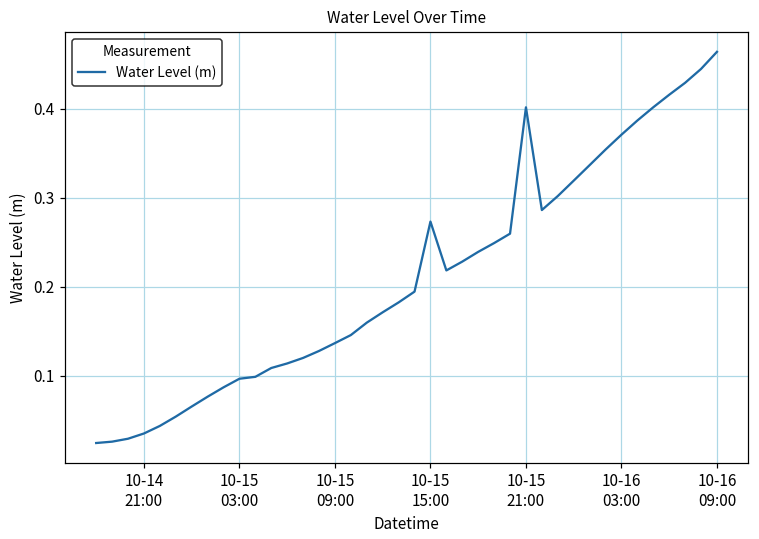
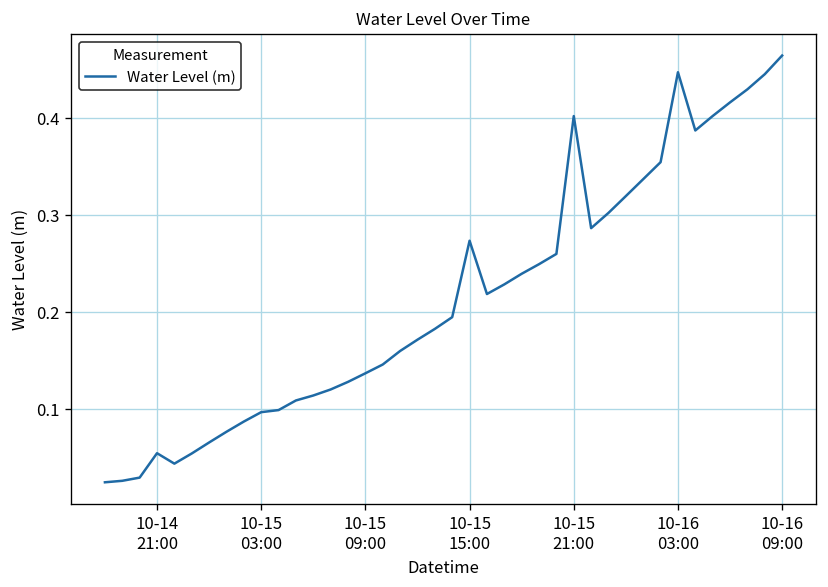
  {
-   "10-14 21:00": 0.04,
+   "10-14 21:00": 0.05,
    "10-15 03:00": 0.10,
    "10-15 09:00": 0.14,
    "10-15 15:00": 0.27,
    "10-15 21:00": 0.40,
-   "10-16 03:00": 0.37,
+   "10-16 03:00": 0.45,
    "10-16 09:00": 0.46
  }
